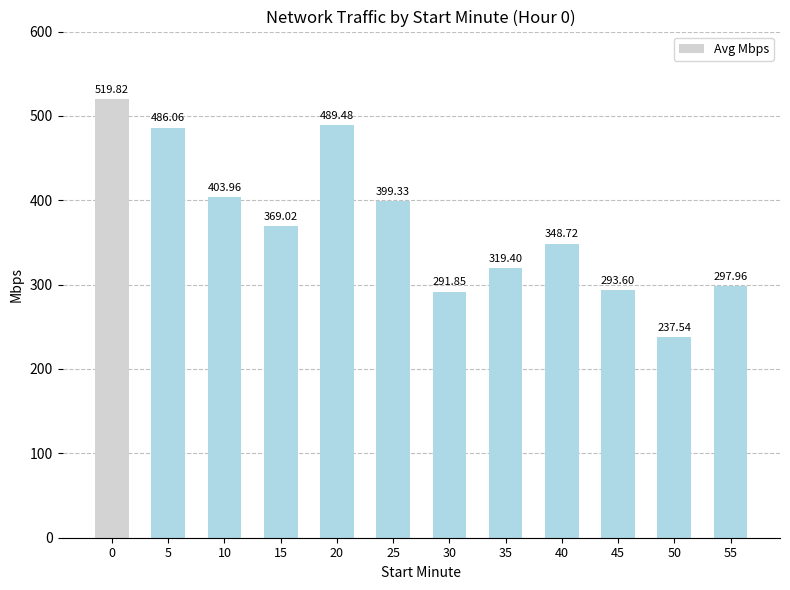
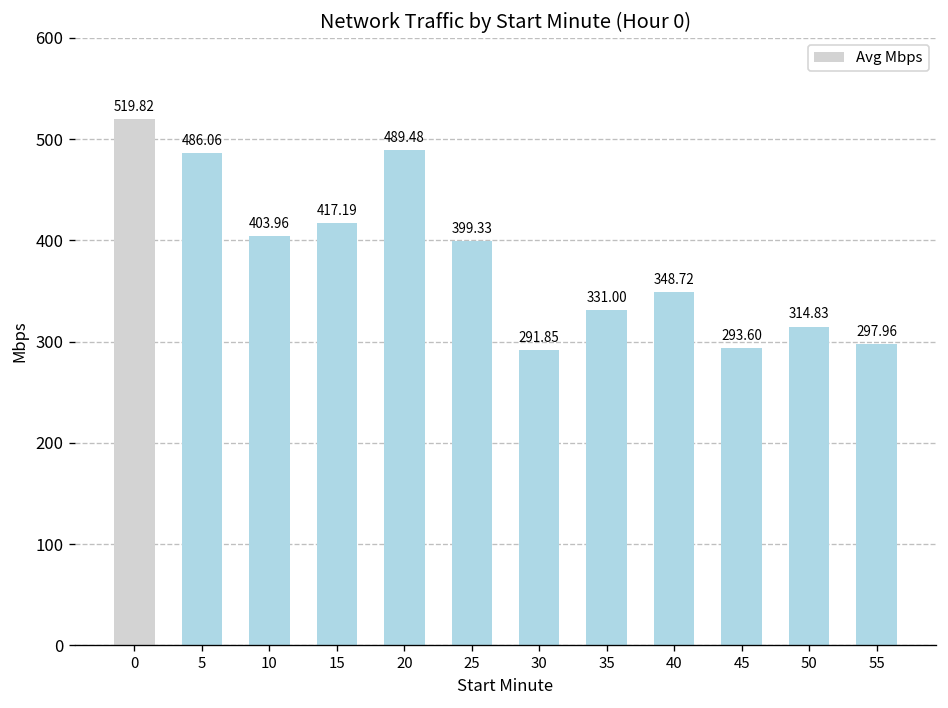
  {
    "0": 519.82,
    "5": 486.06,
    "10": 403.96,
-   "15": 369.02,
+   "15": 417.19,
    "20": 489.48,
    "25": 399.33,
    "30": 291.85,
-   "35": 319.40,
+   "35": 331.00,
    "40": 348.72,
    "45": 293.60,
-   "50": 237.54,
+   "50": 314.83,
    "55": 297.96
  }
